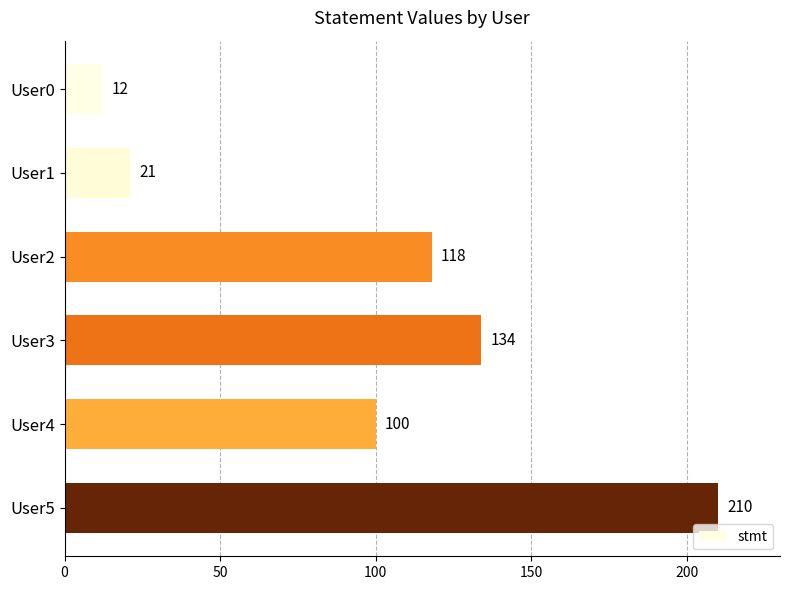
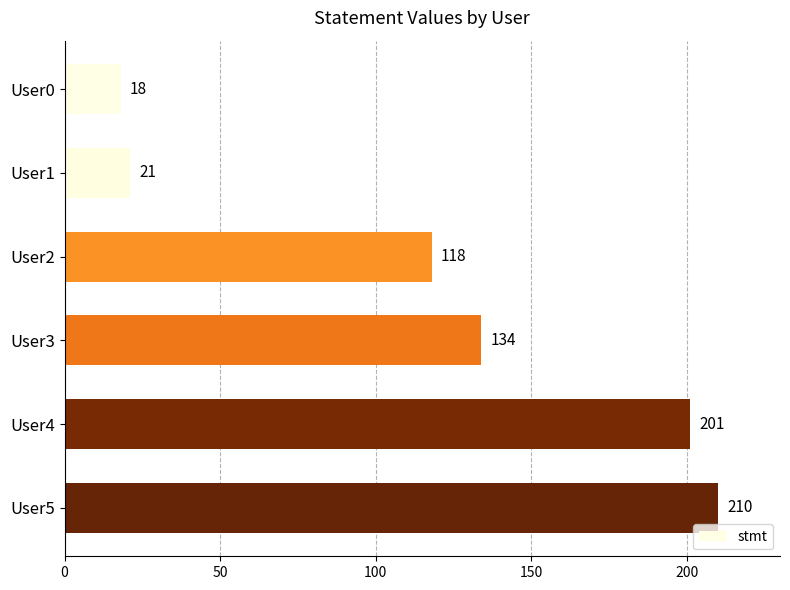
  {
-   "User0": 12,
+   "User0": 18,
    "User1": 21,
    "User2": 118,
    "User3": 134,
-   "User4": 100,
+   "User4": 201,
    "User5": 210
  }
